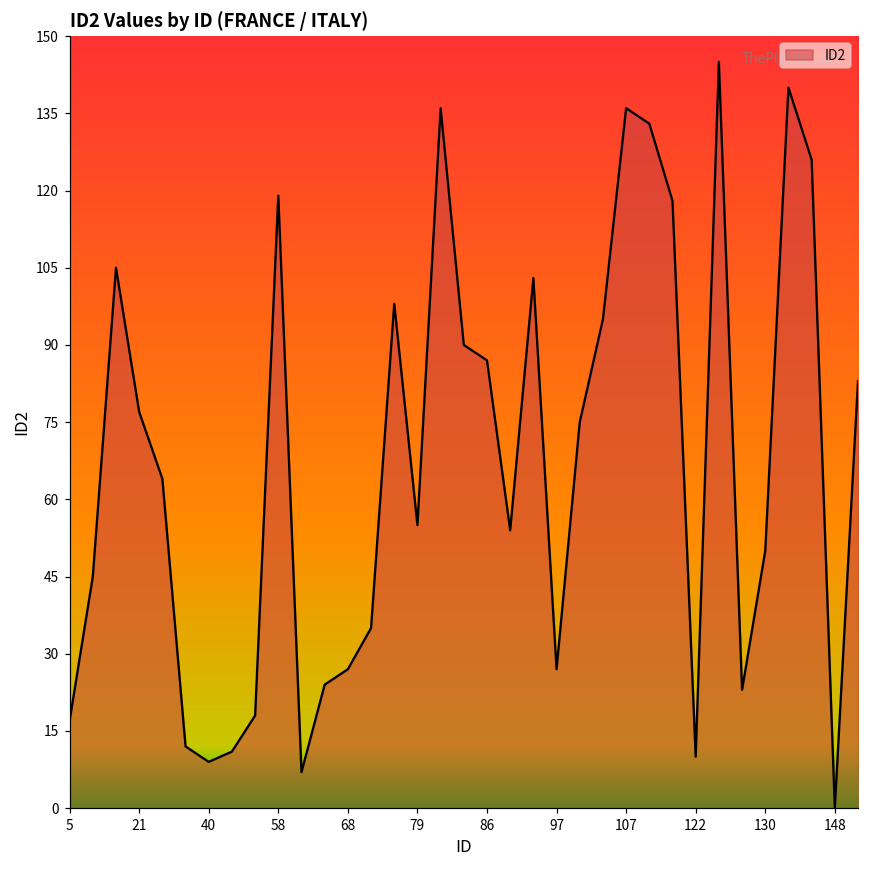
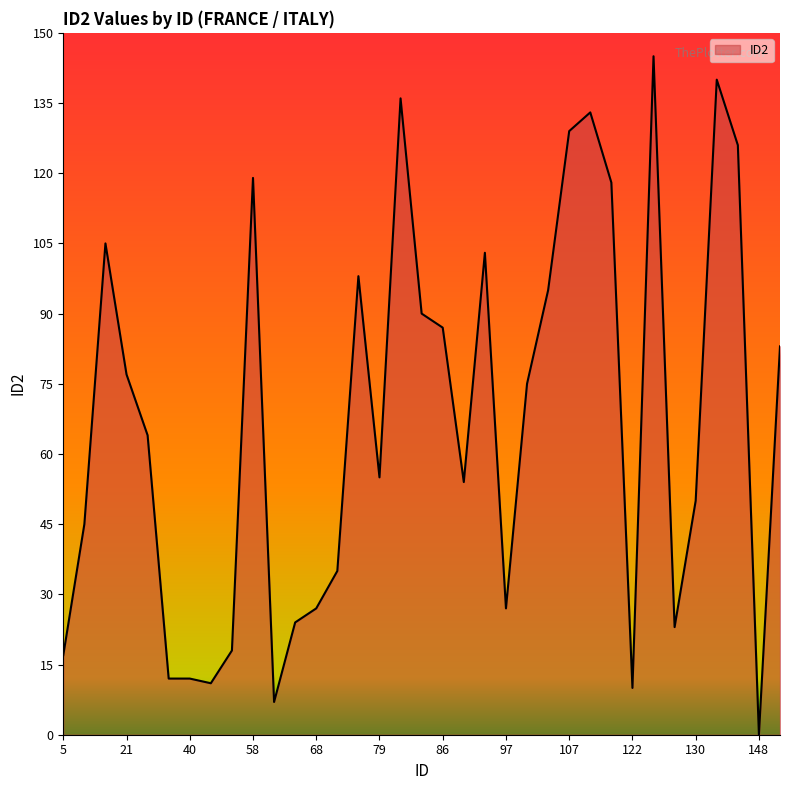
  {
    "21": 77,
-   "40": 9,
+   "40": 12,
    "58": 119,
    "68": 27,
    "79": 55,
    "86": 87,
    "97": 27,
-   "107": 136,
+   "107": 129,
    "122": 10,
    "130": 50,
    "148": 0
  }
